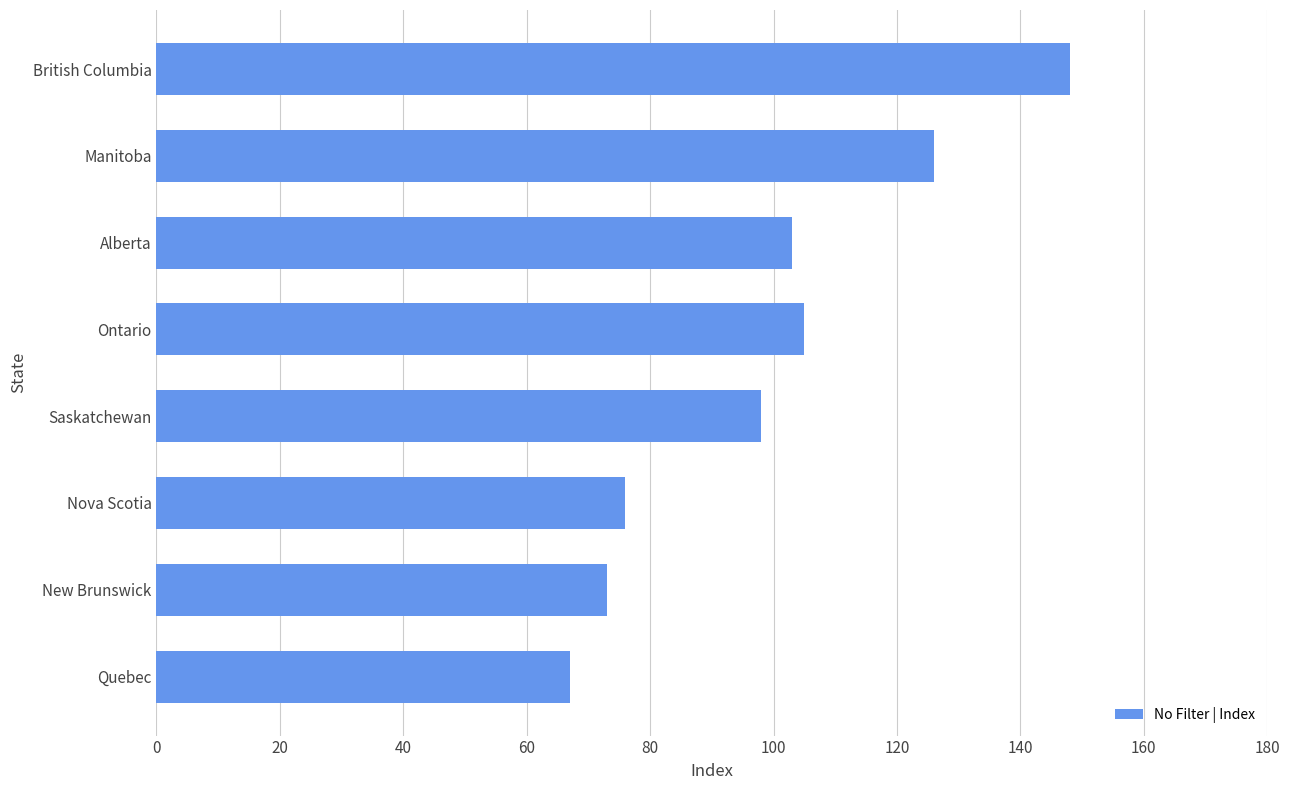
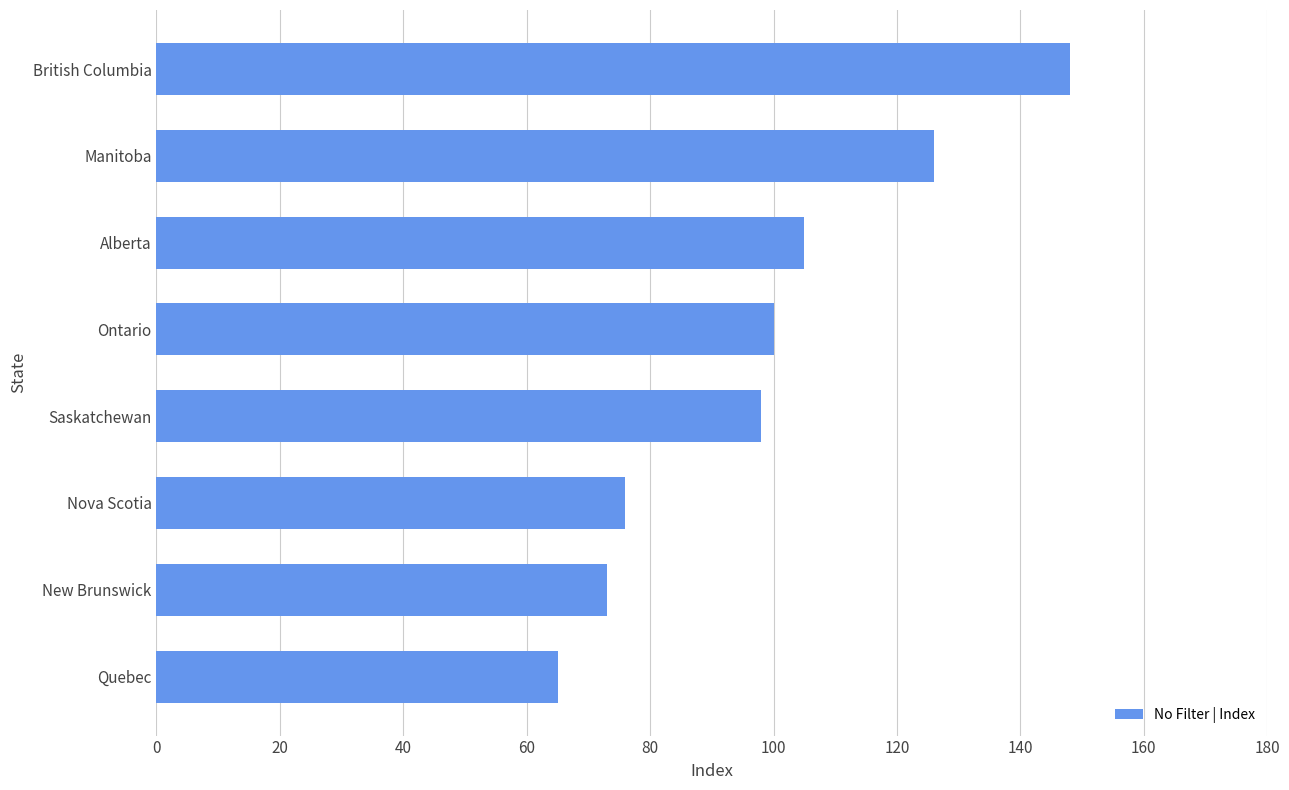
  {
    "British Columbia": 148,
    "Manitoba": 126,
-   "Alberta": 103,
-   "Ontario": 105,
+   "Alberta": 105,
+   "Ontario": 100,
    "Saskatchewan": 98,
    "Nova Scotia": 76,
    "New Brunswick": 73,
-   "Quebec": 67
+   "Quebec": 65
  }
